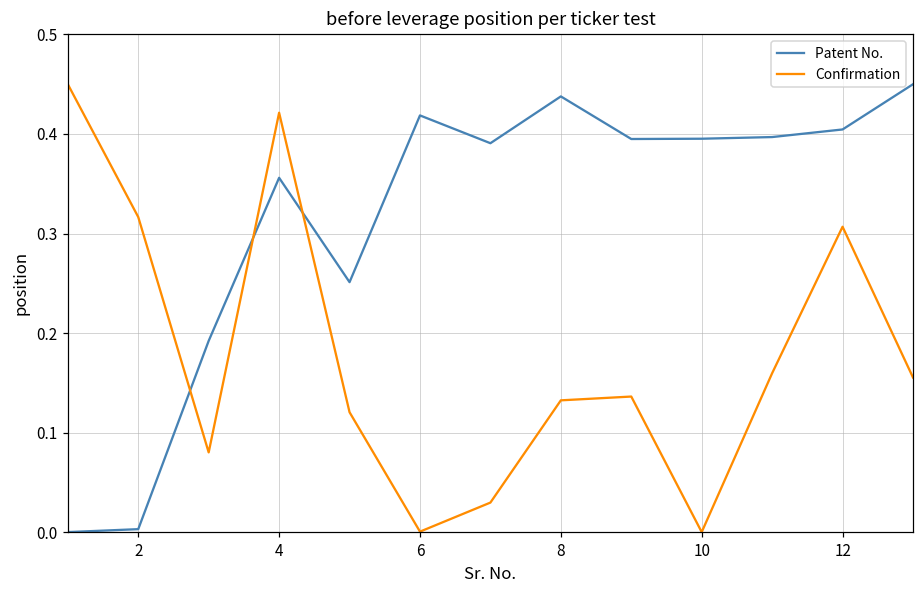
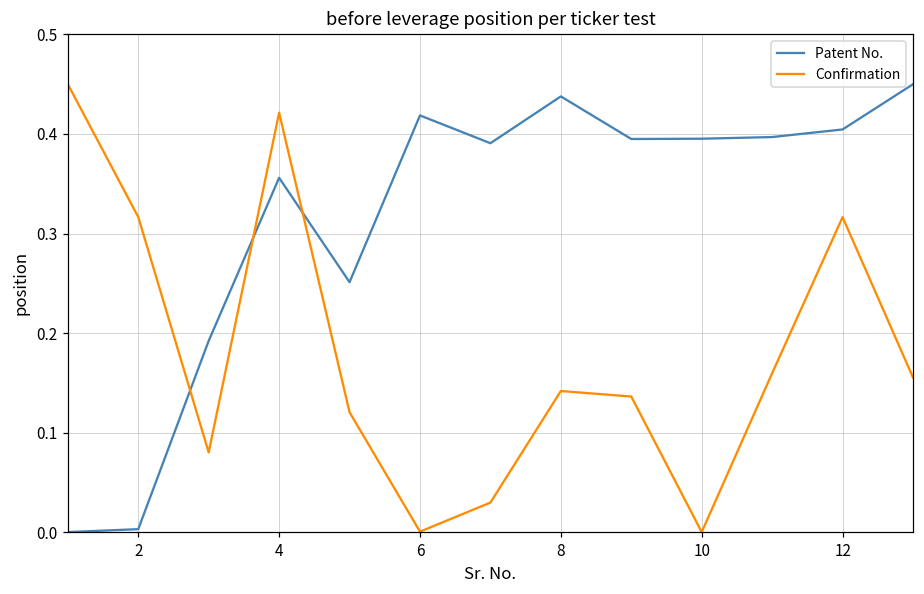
  {
    "Patent No.": {
      "2": 0.00,
      "4": 0.36,
      "6": 0.42,
      "8": 0.44,
      "10": 0.40,
      "12": 0.40
    },
    "Confirmation": {
      "2": 0.32,
      "4": 0.42,
      "6": 0.00,
-     "8": 0.13,
+     "8": 0.14,
      "10": 0.00,
-     "12": 0.31
+     "12": 0.32
    }
  }
